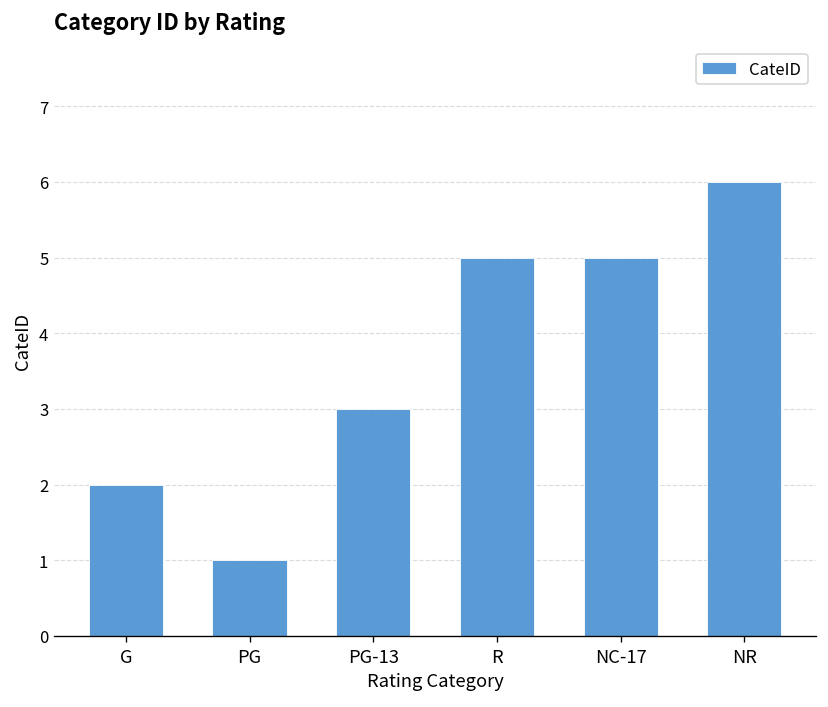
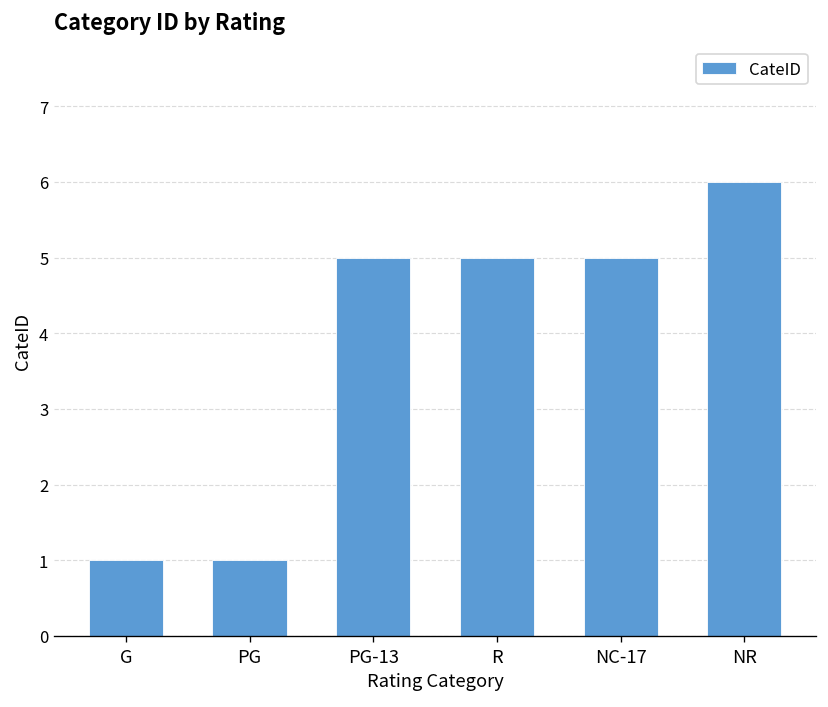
  {
-   "G": 2,
+   "G": 1,
    "PG": 1,
-   "PG-13": 3,
+   "PG-13": 5,
    "R": 5,
    "NC-17": 5,
    "NR": 6
  }
